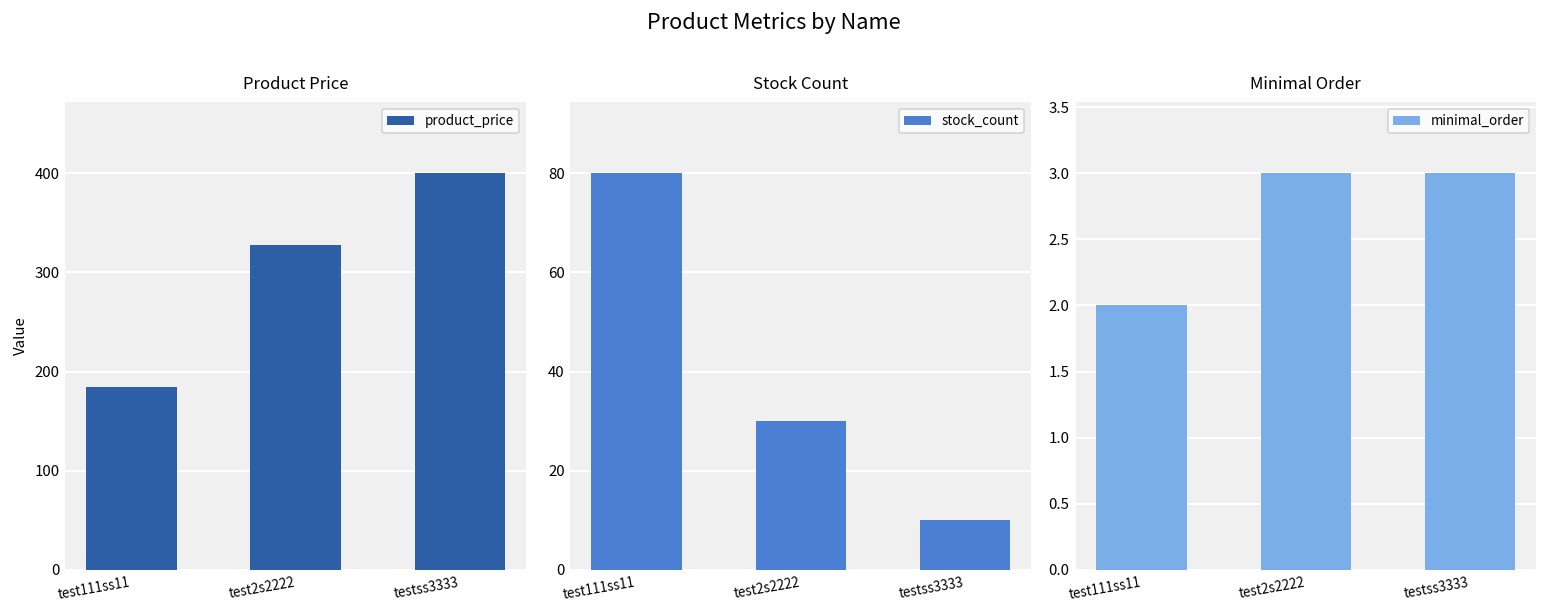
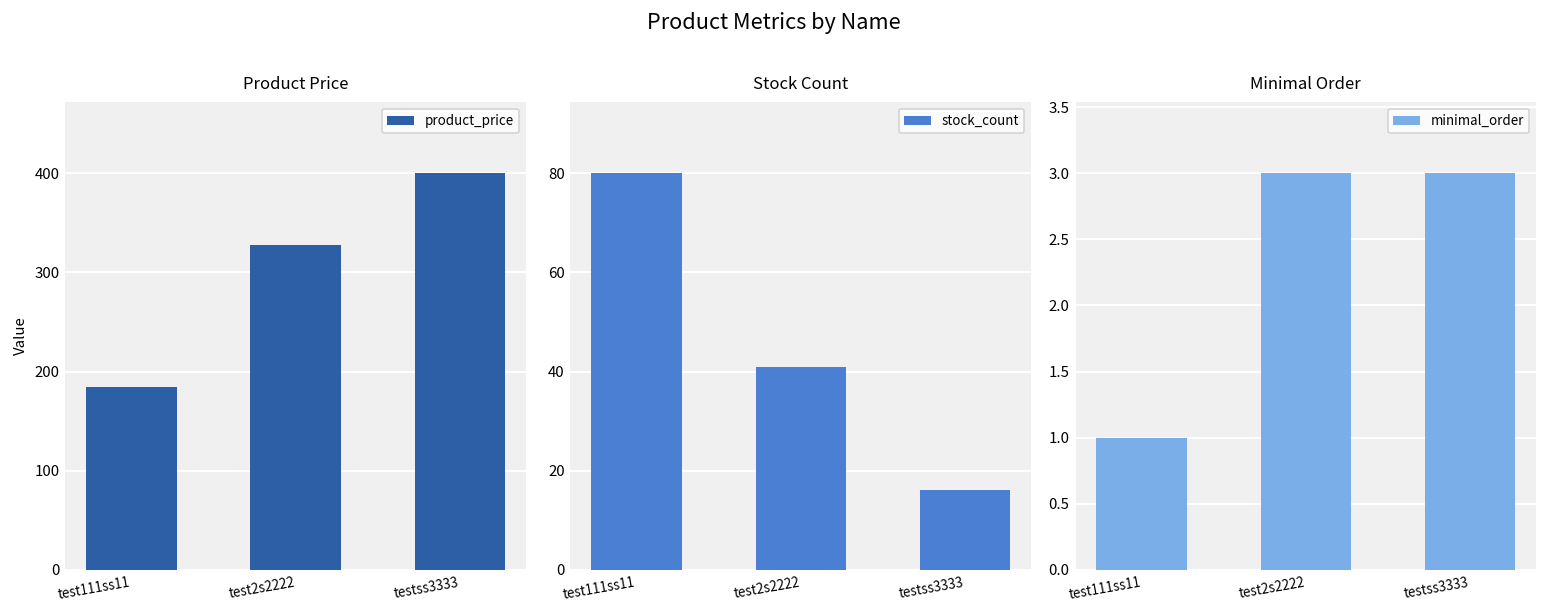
  {
    "Product Price": {
      "test111ss11": 180,
      "test2s2222": 330,
      "testss3333": 400
    },
    "Stock Count": {
      "test111ss11": 80,
-     "test2s2222": 30,
-     "testss3333": 10
+     "test2s2222": 41,
+     "testss3333": 16
    },
    "Minimal Order": {
-     "test111ss11": 2,
+     "test111ss11": 1,
      "test2s2222": 3,
      "testss3333": 3
    }
  }
